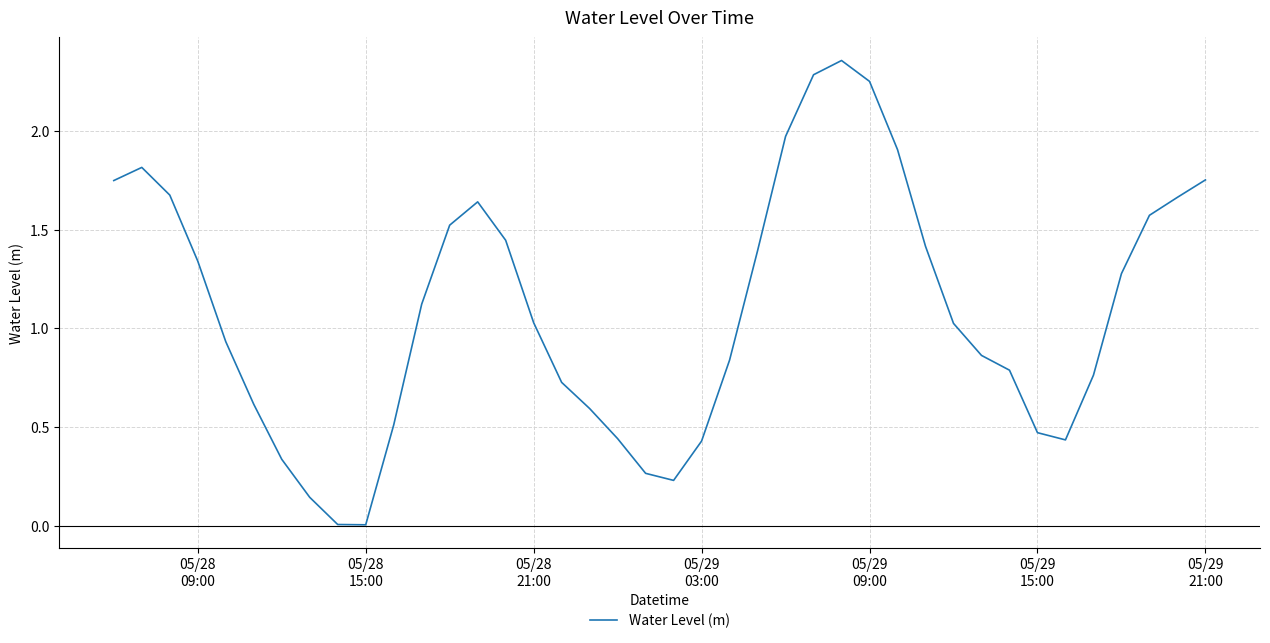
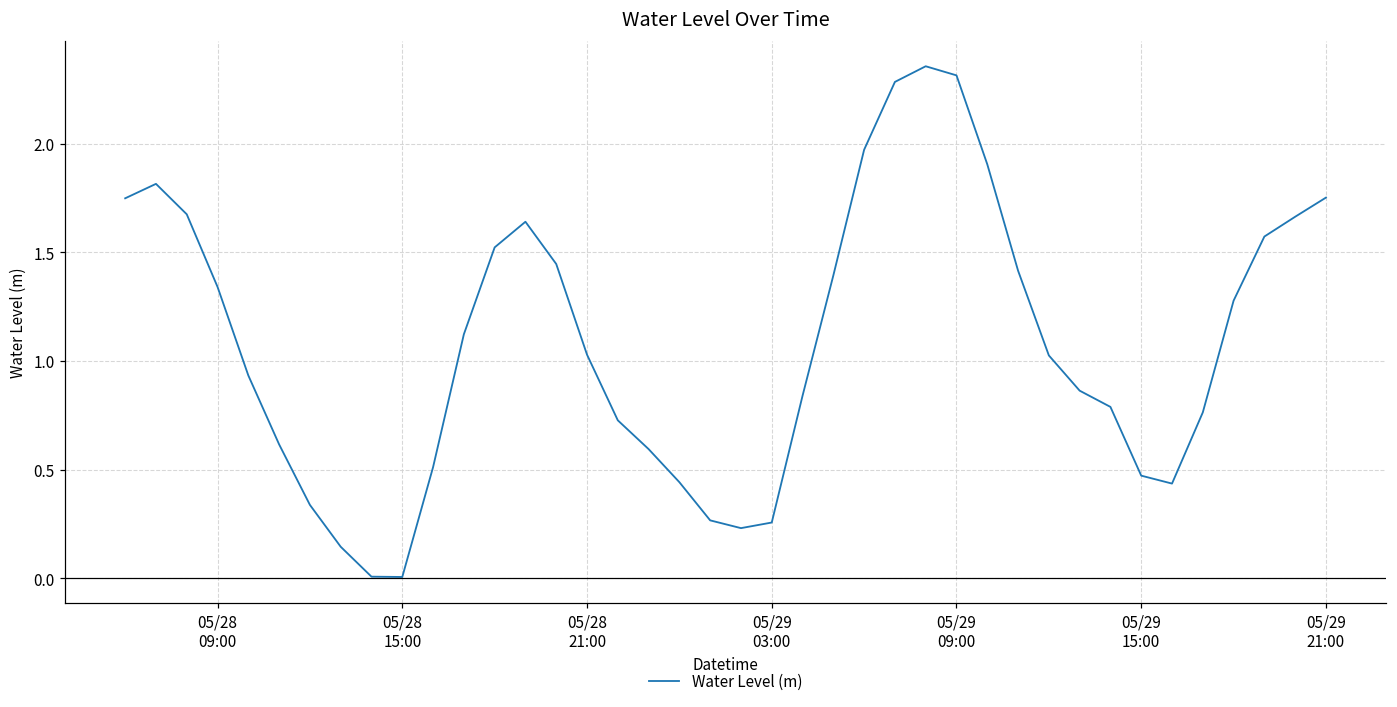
  {
    "05/28 09:00": 1.34,
    "05/28 15:00": 0.01,
    "05/28 21:00": 1.03,
-   "05/29 03:00": 0.43,
-   "05/29 09:00": 2.25,
+   "05/29 03:00": 0.26,
+   "05/29 09:00": 2.31,
    "05/29 15:00": 0.47,
    "05/29 21:00": 1.75
  }
